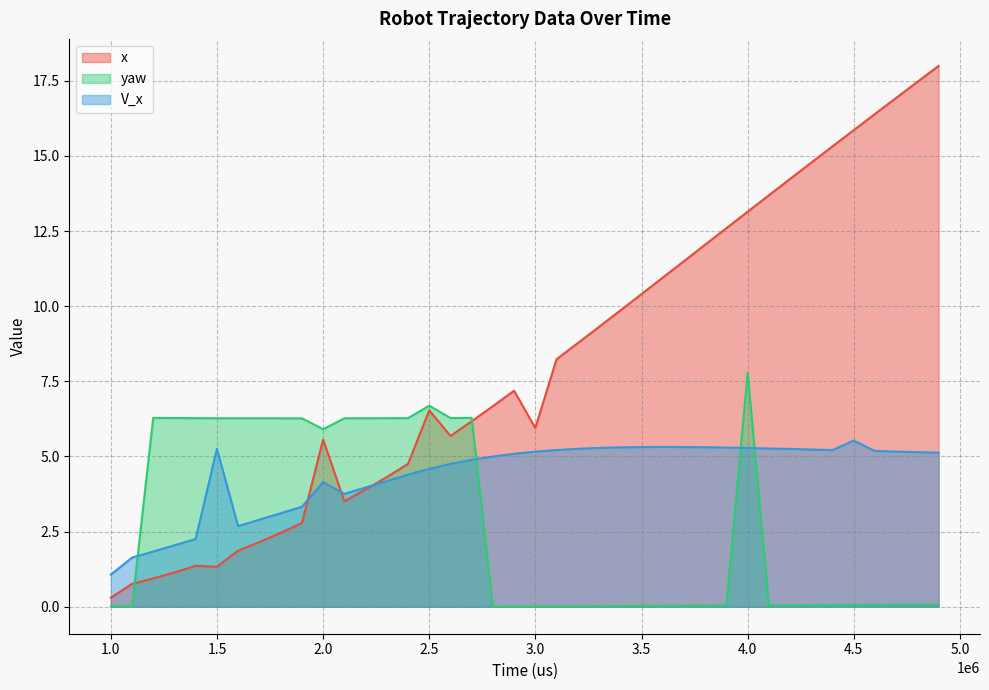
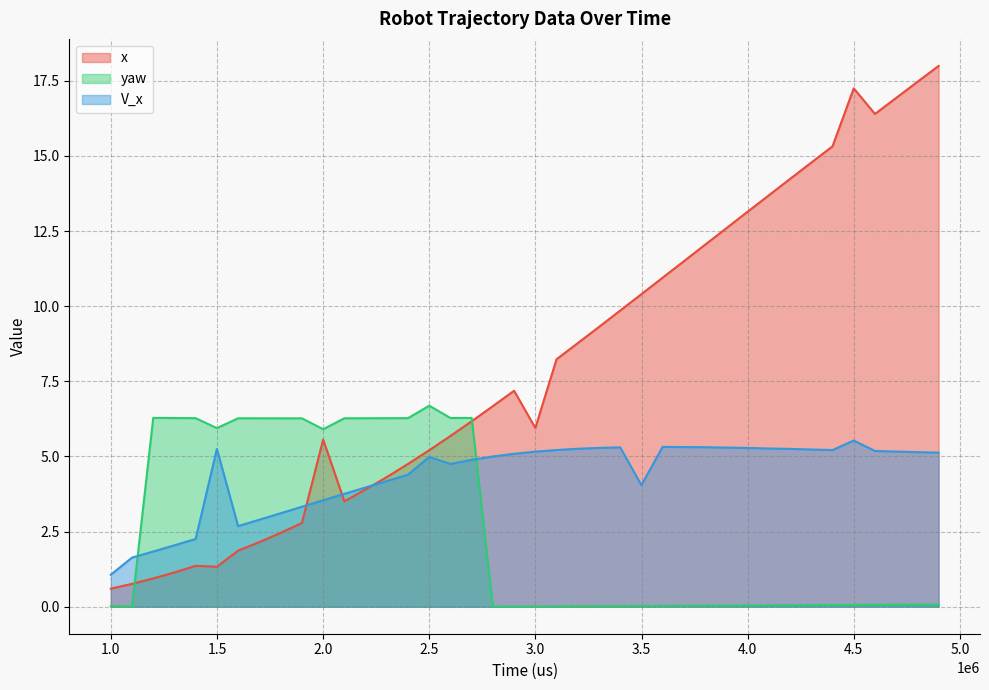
  {
    "x": {
-     "1.0": 0.3,
+     "1.0": 0.6,
      "1.5": 1.3,
      "2.0": 5.6,
-     "2.5": 6.5,
+     "2.5": 5.2,
      "3.0": 5.9,
      "3.5": 10.4,
      "4.0": 13.1,
-     "4.5": 15.9
+     "4.5": 17.2
    },
    "yaw": {
      "1.0": 0.0,
-     "1.5": 6.3,
+     "1.5": 5.9,
      "2.0": 5.9,
      "2.5": 6.7,
      "3.0": 0.0,
      "3.5": 0.0,
-     "4.0": 7.8,
+     "4.0": 0.0,
      "4.5": 0.1
    },
    "V_x": {
      "1.0": 1.1,
      "1.5": 5.3,
-     "2.0": 4.1,
-     "2.5": 4.6,
+     "2.0": 3.5,
+     "2.5": 5.0,
      "3.0": 5.2,
-     "3.5": 5.3,
+     "3.5": 4.0,
      "4.0": 5.3,
      "4.5": 5.5
    }
  }
